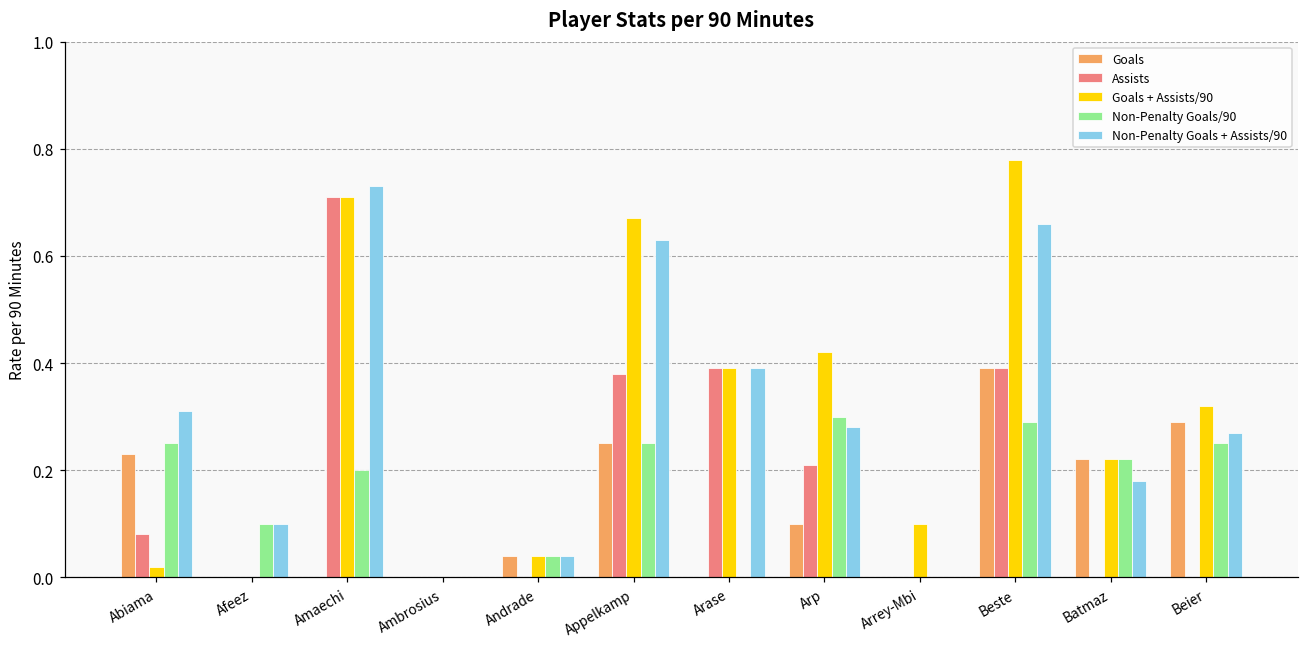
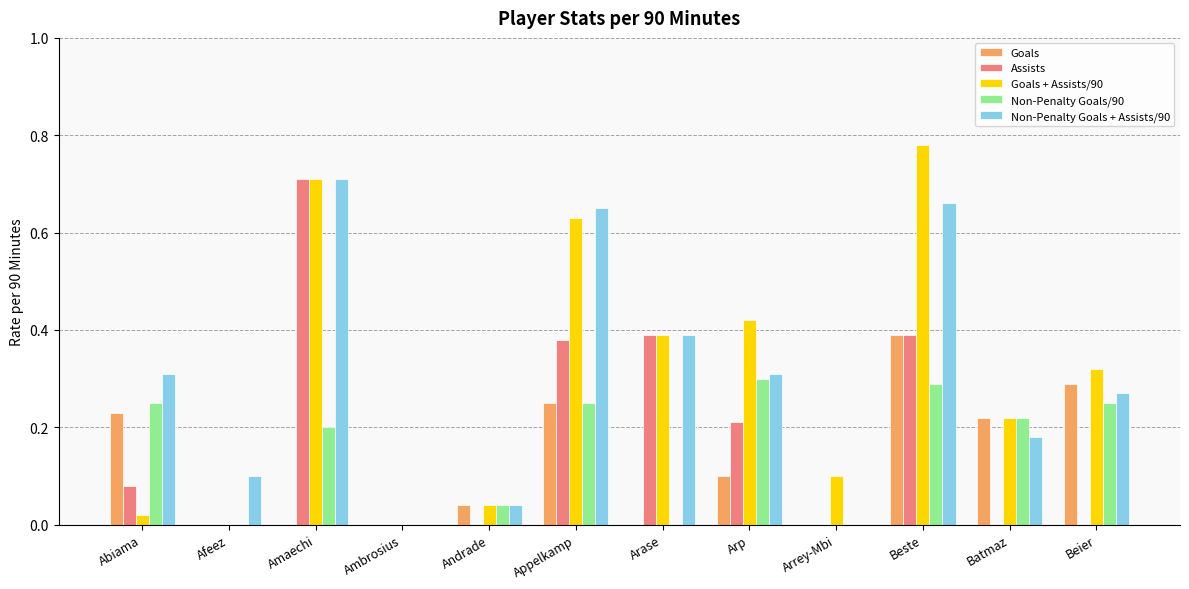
  {
    "Goals + Assists/90": {
      "Abiama": 0.02,
      "Afeez": 0.00,
      "Amaechi": 0.71,
      "Ambrosius": 0.00,
      "Andrade": 0.04,
-     "Appelkamp": 0.67,
+     "Appelkamp": 0.63,
      "Arase": 0.39,
      "Arp": 0.42,
      "Arrey-Mbi": 0.10,
      "Beste": 0.78,
      "Batmaz": 0.22,
      "Beier": 0.32
    },
    "Non-Penalty Goals/90": {
      "Abiama": 0.25,
-     "Afeez": 0.1,
+     "Afeez": 0.0,
      "Amaechi": 0.2,
      "Ambrosius": 0.0,
      "Andrade": 0.04,
      "Appelkamp": 0.25,
      "Arase": 0.0,
      "Arp": 0.3,
      "Arrey-Mbi": 0.0,
      "Beste": 0.29,
      "Batmaz": 0.22,
      "Beier": 0.25
    },
    "Non-Penalty Goals + Assists/90": {
      "Abiama": 0.31,
      "Afeez": 0.10,
-     "Amaechi": 0.73,
+     "Amaechi": 0.71,
      "Ambrosius": 0.00,
      "Andrade": 0.04,
-     "Appelkamp": 0.63,
+     "Appelkamp": 0.65,
      "Arase": 0.39,
-     "Arp": 0.28,
+     "Arp": 0.31,
      "Arrey-Mbi": 0.00,
      "Beste": 0.66,
      "Batmaz": 0.18,
      "Beier": 0.27
    }
  }
